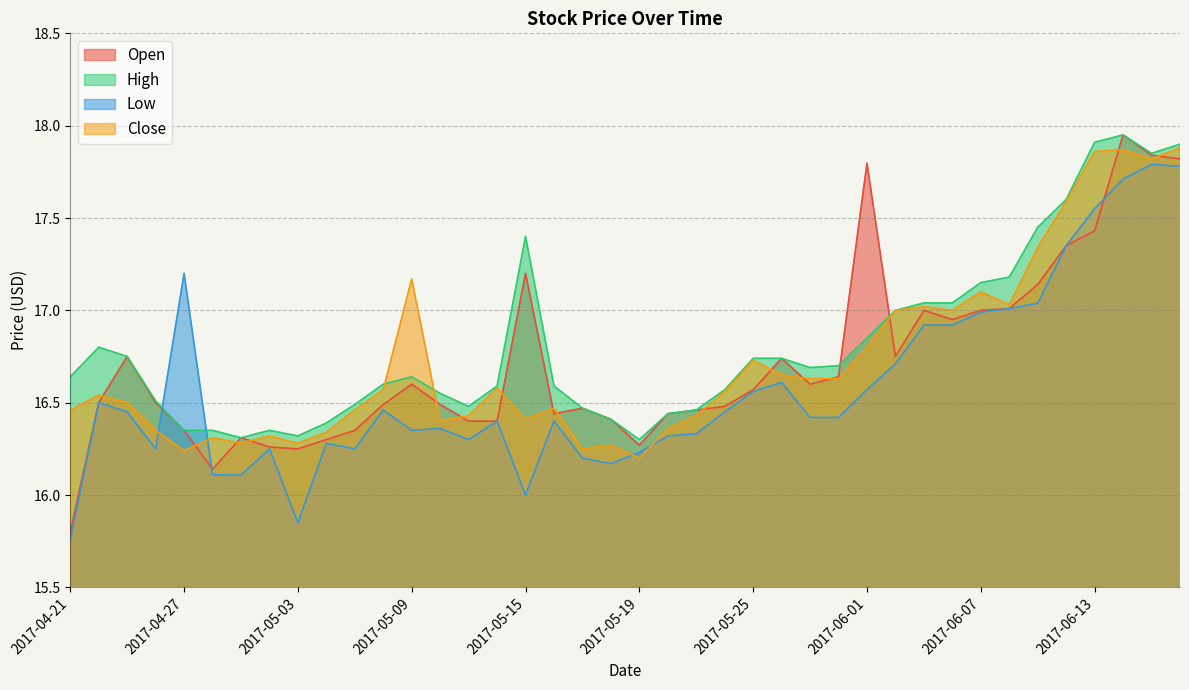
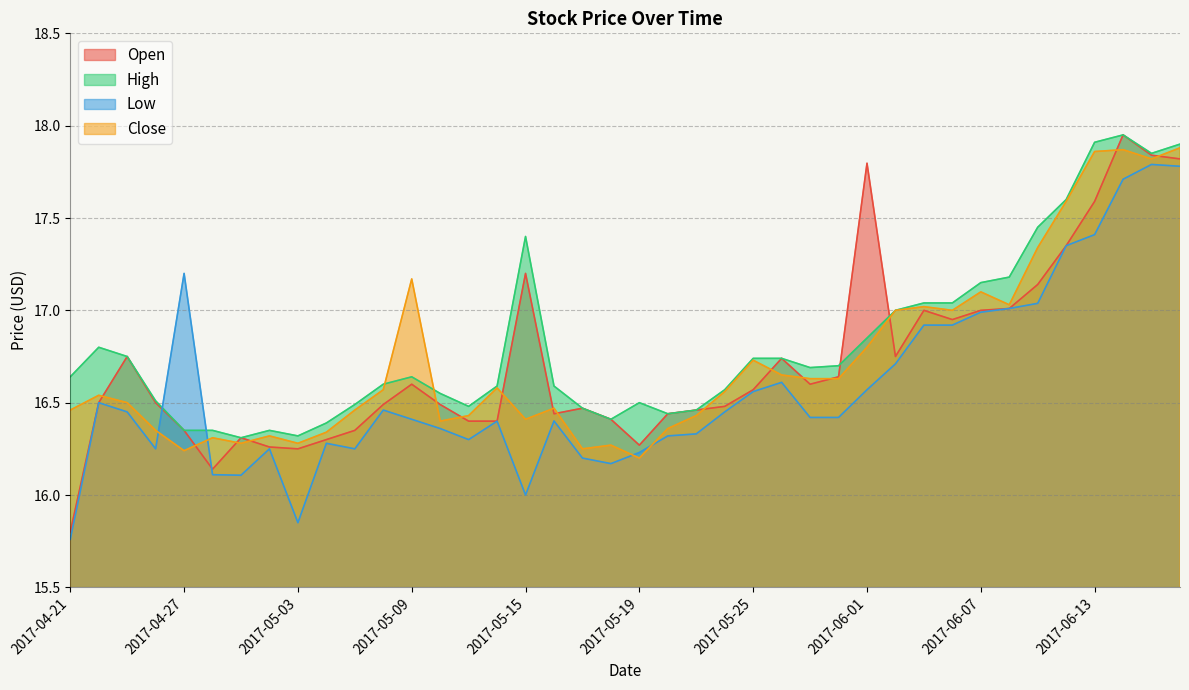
  {
    "Open": {
      "2017-04-21": 15.80,
      "2017-05-03": 16.25,
      "2017-05-09": 16.60,
      "2017-05-15": 17.20,
      "2017-05-19": 16.27,
      "2017-06-01": 17.80,
-     "2017-06-13": 17.43
+     "2017-06-13": 17.59
    },
    "High": {
      "2017-04-21": 16.64,
      "2017-05-03": 16.32,
      "2017-05-09": 16.64,
      "2017-05-15": 17.4,
-     "2017-05-19": 16.3,
+     "2017-05-19": 16.5,
      "2017-06-01": 16.85,
      "2017-06-07": 17.15,
      "2017-06-13": 17.9
    },
    "Low": {
      "2017-04-21": 15.76,
      "2017-04-27": 17.20,
      "2017-05-03": 15.85,
-     "2017-05-09": 16.35,
+     "2017-05-09": 16.41,
      "2017-05-15": 16.00,
      "2017-05-19": 16.23,
      "2017-06-01": 16.57,
-     "2017-06-13": 17.55
+     "2017-06-13": 17.41
    },
    "Close": {
      "2017-04-21": 16.46,
      "2017-04-27": 16.24,
      "2017-05-03": 16.28,
      "2017-05-09": 17.17,
      "2017-05-15": 16.41,
      "2017-05-19": 16.20,
      "2017-06-01": 16.80,
      "2017-06-07": 17.10,
      "2017-06-13": 17.86
    }
  }
